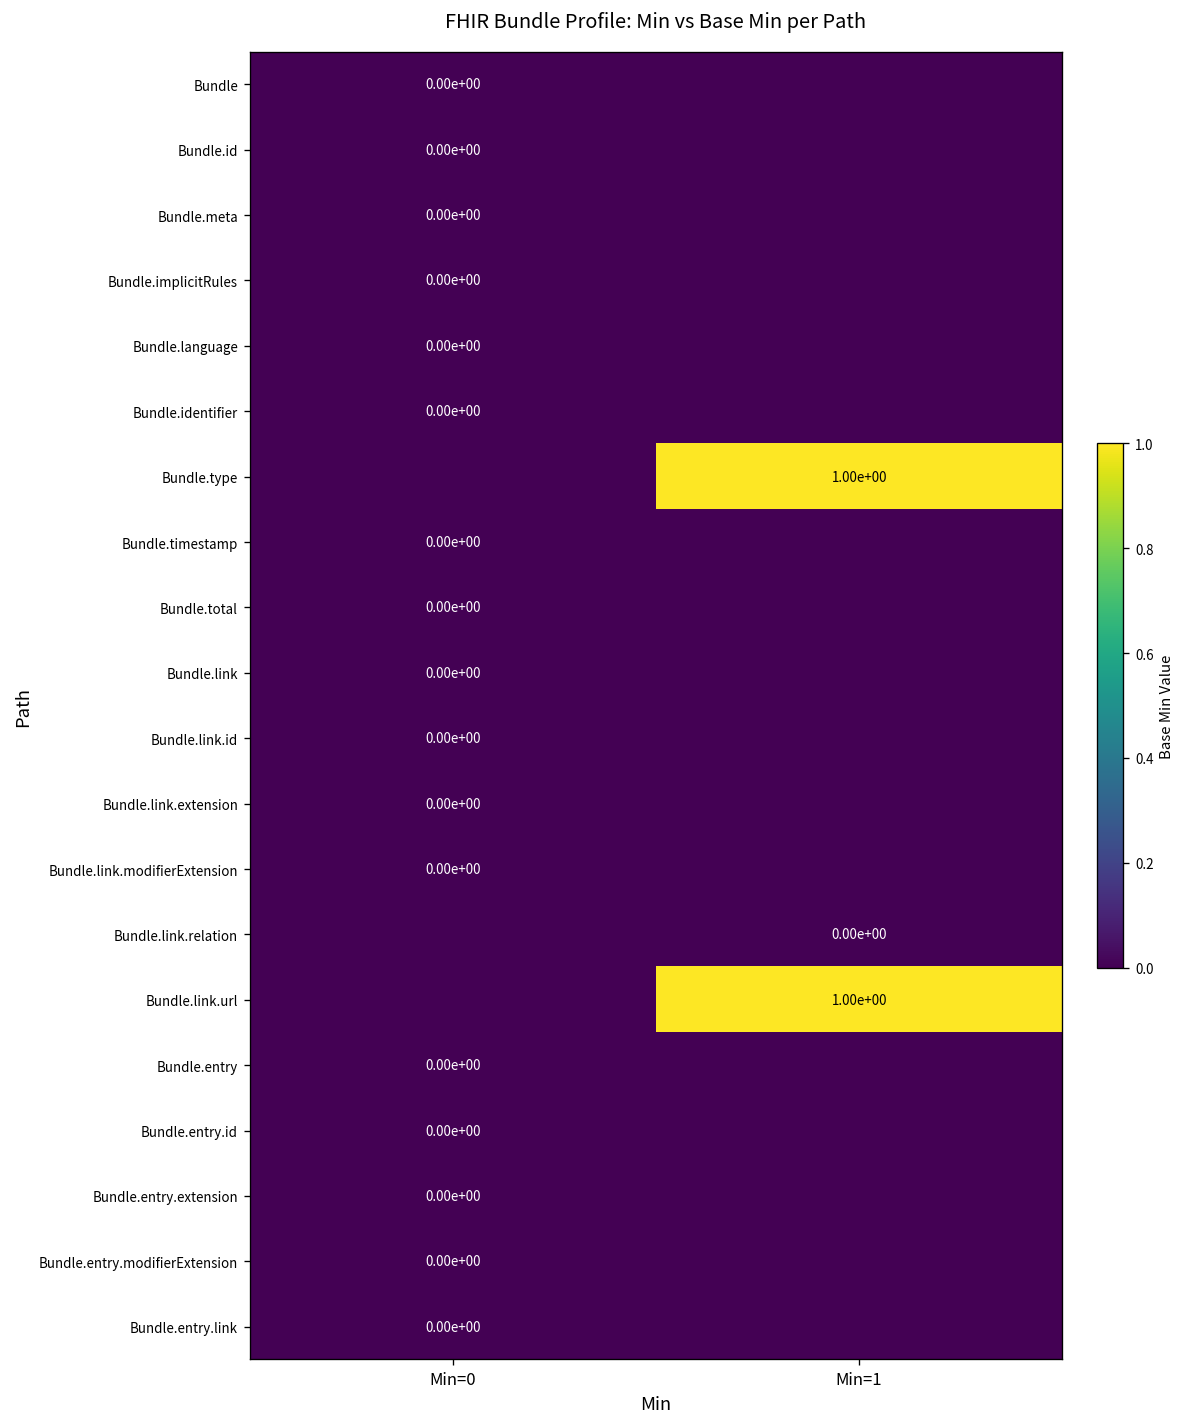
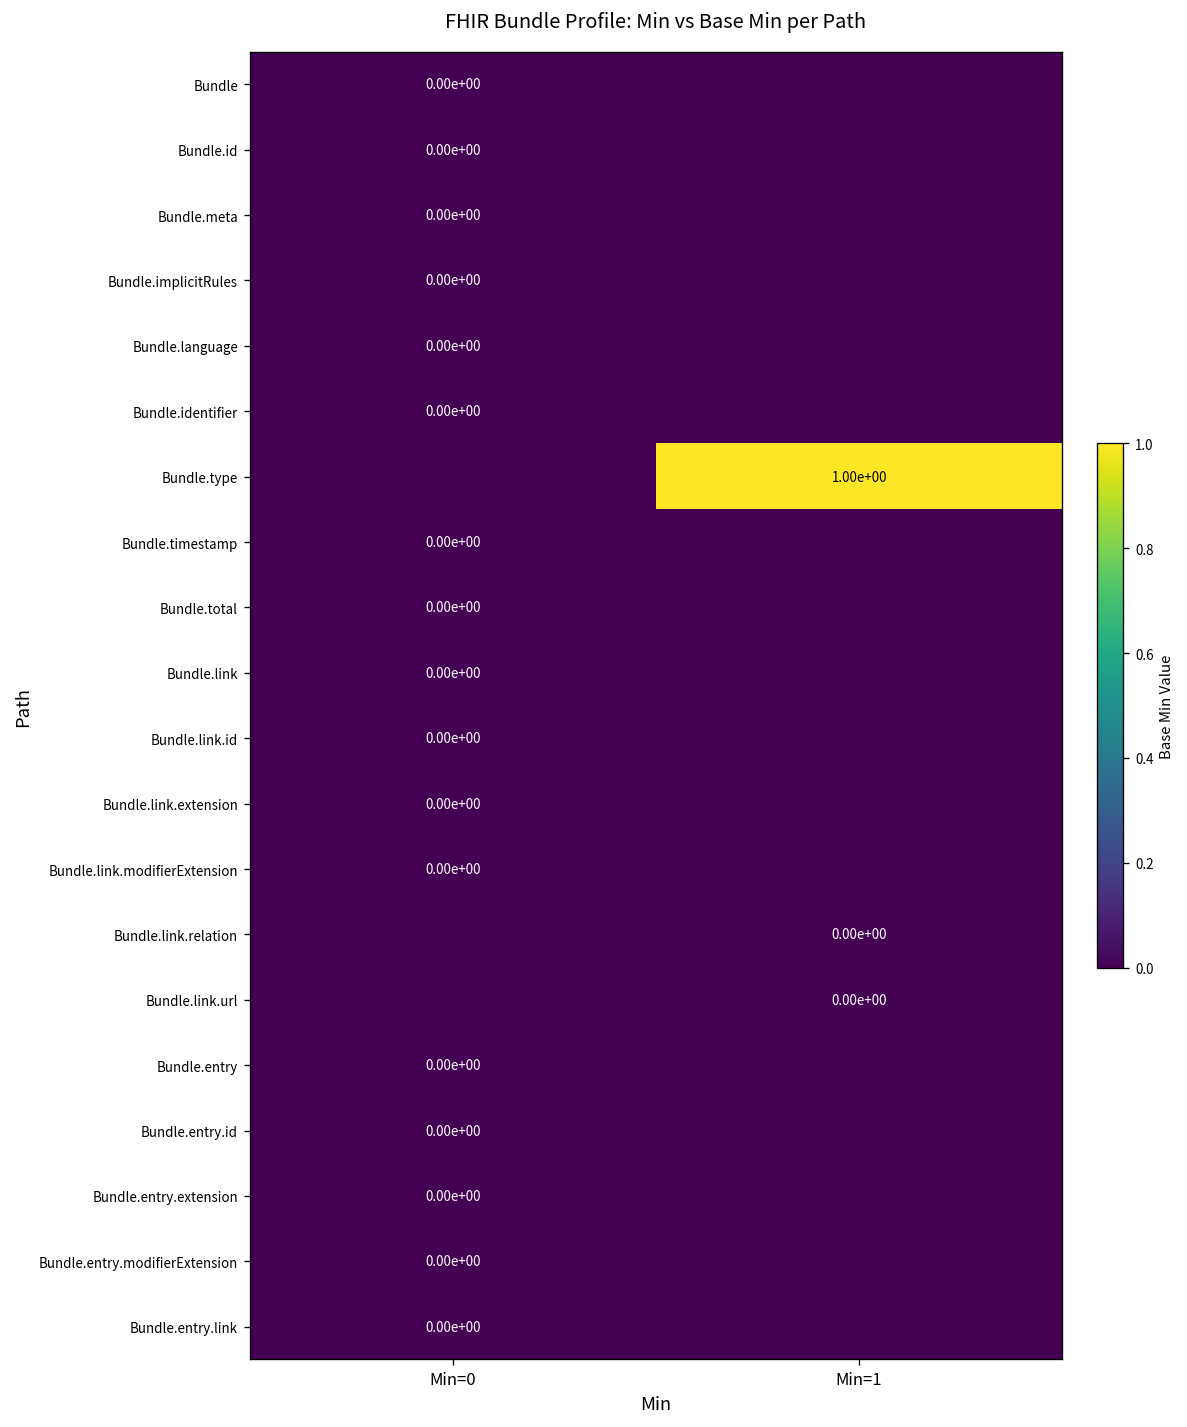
  {
    "Bundle": {
      "Min=0": "0.00e+00"
    },
    "Bundle.id": {
      "Min=0": "0.00e+00"
    },
    "Bundle.meta": {
      "Min=0": "0.00e+00"
    },
    "Bundle.implicitRules": {
      "Min=0": "0.00e+00"
    },
    "Bundle.language": {
      "Min=0": "0.00e+00"
    },
    "Bundle.identifier": {
      "Min=0": "0.00e+00"
    },
    "Bundle.type": {
      "Min=1": "1.00e+00"
    },
    "Bundle.timestamp": {
      "Min=0": "0.00e+00"
    },
    "Bundle.total": {
      "Min=0": "0.00e+00"
    },
    "Bundle.link": {
      "Min=0": "0.00e+00"
    },
    "Bundle.link.id": {
      "Min=0": "0.00e+00"
    },
    "Bundle.link.extension": {
      "Min=0": "0.00e+00"
    },
    "Bundle.link.modifierExtension": {
      "Min=0": "0.00e+00"
    },
    "Bundle.link.relation": {
      "Min=1": "0.00e+00"
    },
    "Bundle.link.url": {
-     "Min=1": "1.00e+00"
+     "Min=1": "0.00e+00"
    },
    "Bundle.entry": {
      "Min=0": "0.00e+00"
    },
    "Bundle.entry.id": {
      "Min=0": "0.00e+00"
    },
    "Bundle.entry.extension": {
      "Min=0": "0.00e+00"
    },
    "Bundle.entry.modifierExtension": {
      "Min=0": "0.00e+00"
    },
    "Bundle.entry.link": {
      "Min=0": "0.00e+00"
    }
  }
